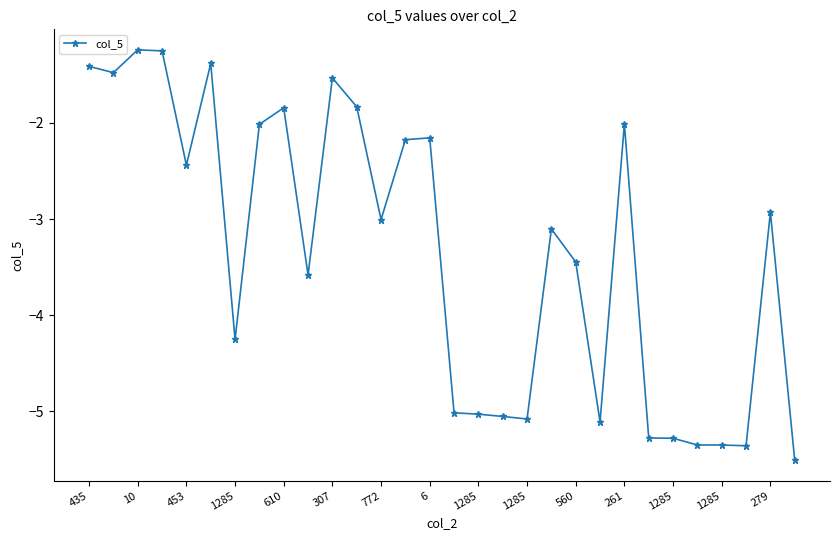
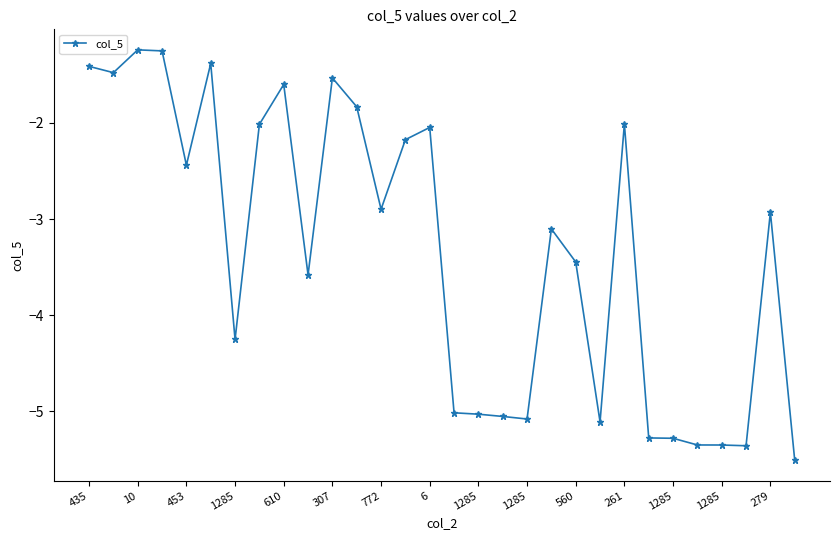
  {
    "435": -1.4,
    "10": -1.2,
    "453": -2.4,
-   "610": -1.8,
+   "610": -1.6,
    "307": -1.5,
-   "772": -3.0,
-   "6": -2.2,
+   "772": -2.9,
+   "6": -2.0,
    "560": -3.4,
    "261": -2.0,
    "279": -2.9
  }
